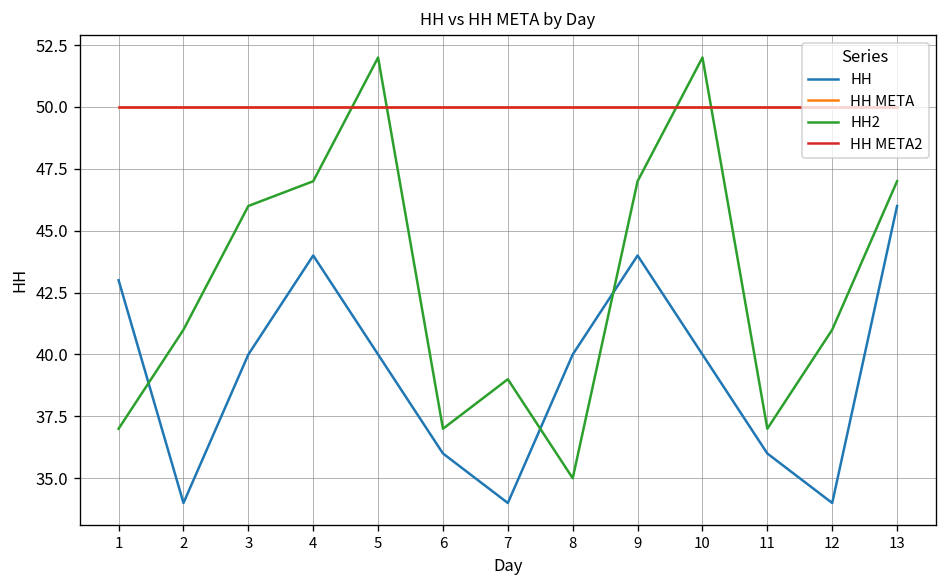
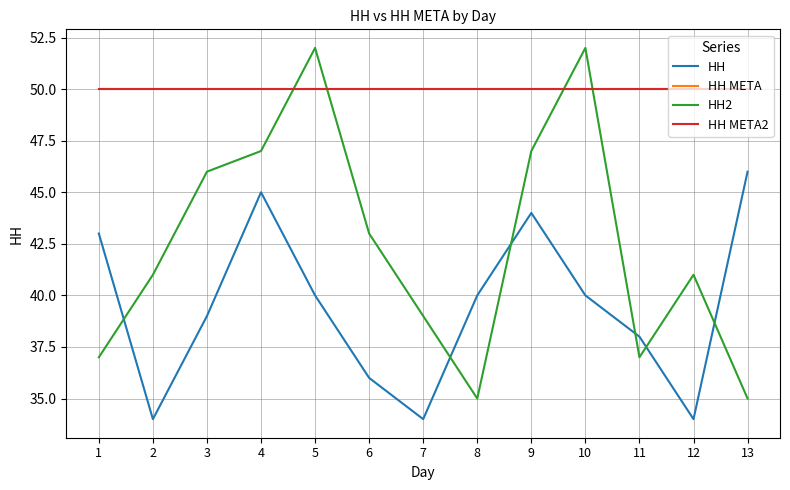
  {
    "HH": {
      "1": 43,
      "2": 34,
-     "3": 40,
-     "4": 44,
+     "3": 39,
+     "4": 45,
      "5": 40,
      "6": 36,
      "7": 34,
      "8": 40,
      "9": 44,
      "10": 40,
-     "11": 36,
+     "11": 38,
      "12": 34,
      "13": 46
    },
    "HH META2": {
      "1": 50,
      "2": 50,
      "3": 50,
      "4": 50,
      "5": 50,
      "6": 50,
      "7": 50,
      "8": 50,
      "9": 50,
      "10": 50,
      "11": 50
    },
    "HH2": {
      "1": 37,
      "2": 41,
      "3": 46,
      "4": 47,
      "5": 52,
-     "6": 37,
+     "6": 43,
      "7": 39,
      "8": 35,
      "9": 47,
      "10": 52,
      "11": 37,
      "12": 41,
-     "13": 47
+     "13": 35
    }
  }
